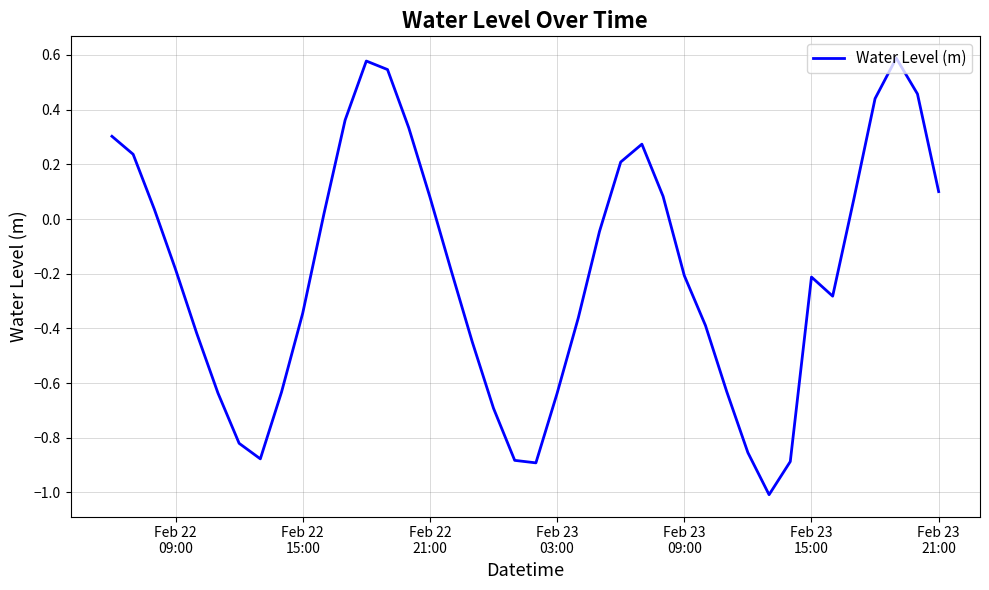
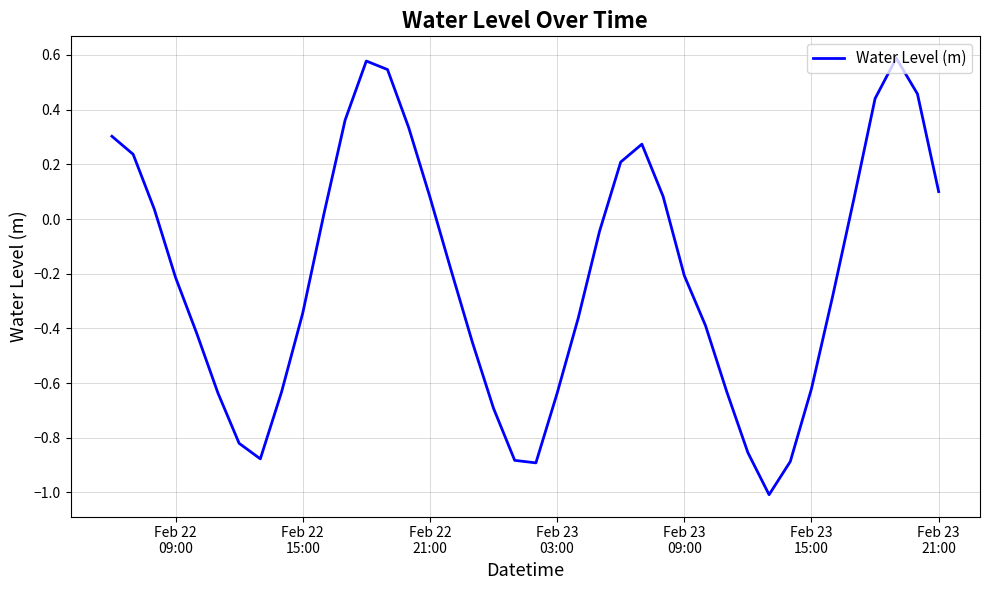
  {
-   "Feb 22 09:00": -0.18,
+   "Feb 22 09:00": -0.21,
    "Feb 22 15:00": -0.34,
    "Feb 22 21:00": 0.08,
    "Feb 23 03:00": -0.64,
    "Feb 23 09:00": -0.21,
-   "Feb 23 15:00": -0.21,
+   "Feb 23 15:00": -0.62,
    "Feb 23 21:00": 0.10
  }
